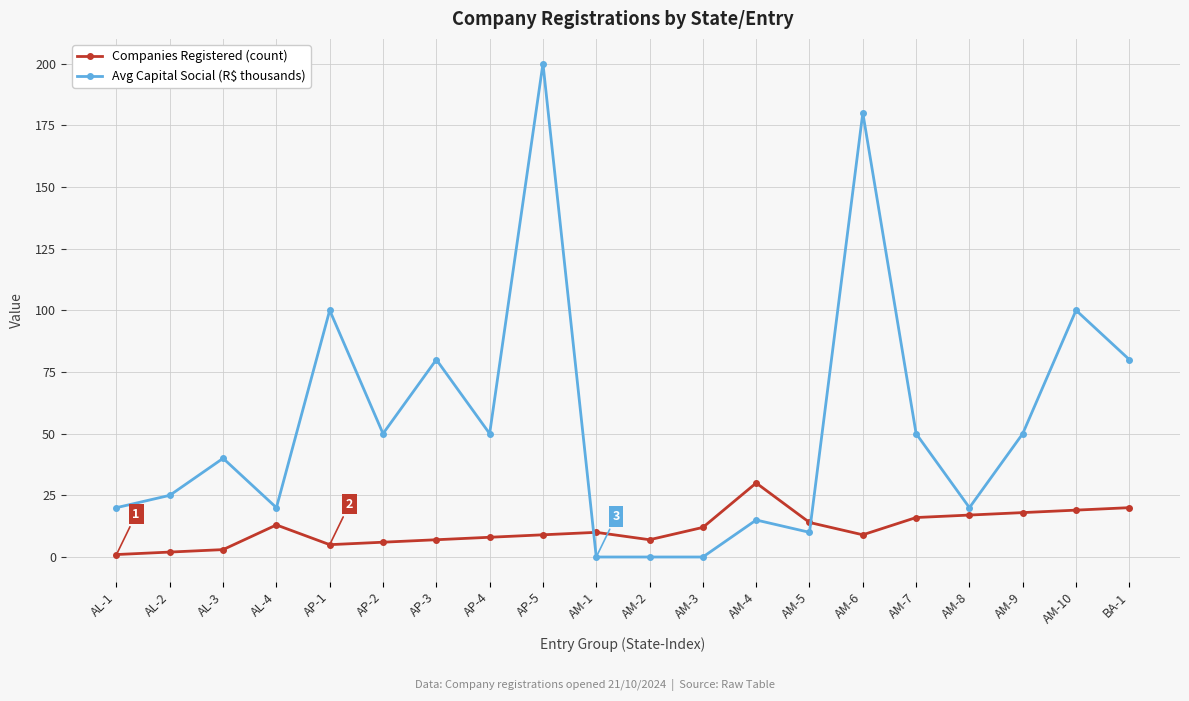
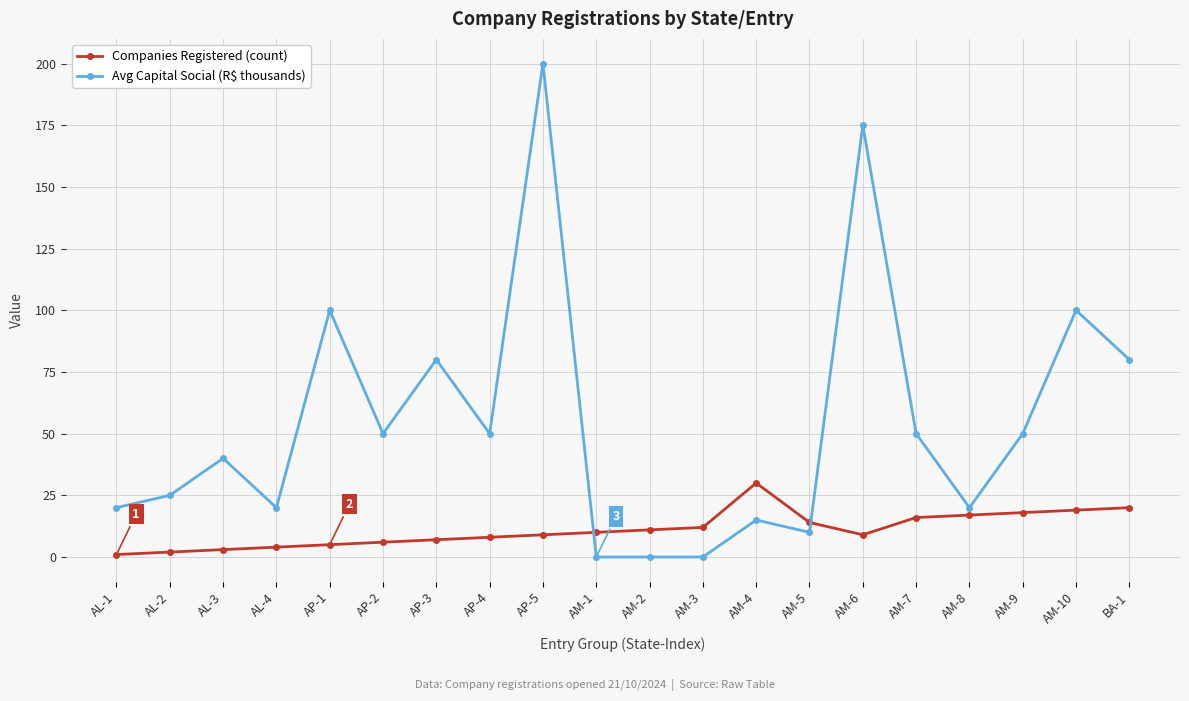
  {
    "Companies Registered (count)": {
      "AL-1": 1,
      "AL-2": 2,
      "AL-3": 3,
-     "AL-4": 13,
+     "AL-4": 4,
      "AP-1": 5,
      "AP-2": 6,
      "AP-3": 7,
      "AP-4": 8,
      "AP-5": 9,
      "AM-1": 10,
-     "AM-2": 7,
+     "AM-2": 11,
      "AM-3": 12,
      "AM-4": 30,
      "AM-5": 14,
      "AM-6": 9,
      "AM-7": 16,
      "AM-8": 17,
      "AM-9": 18,
      "AM-10": 19,
      "BA-1": 20
    },
    "Avg Capital Social (R$ thousands)": {
      "AL-1": 20,
      "AL-2": 25,
      "AL-3": 40,
      "AL-4": 20,
      "AP-1": 100,
      "AP-2": 50,
      "AP-3": 80,
      "AP-4": 50,
      "AP-5": 200,
      "AM-1": 0,
      "AM-2": 0,
      "AM-3": 0,
      "AM-4": 15,
      "AM-5": 10,
-     "AM-6": 180,
+     "AM-6": 175,
      "AM-7": 50,
      "AM-8": 20,
      "AM-9": 50,
      "AM-10": 100,
      "BA-1": 80
    }
  }
